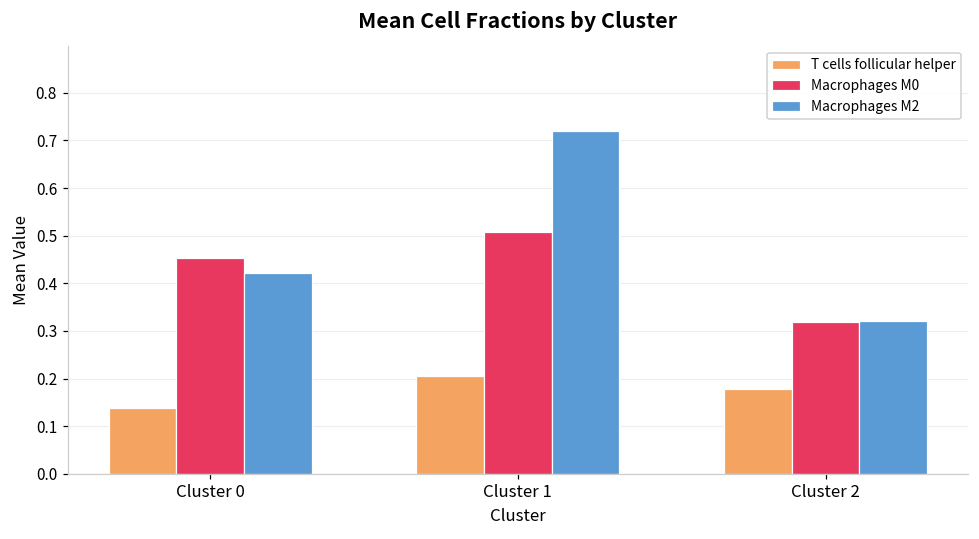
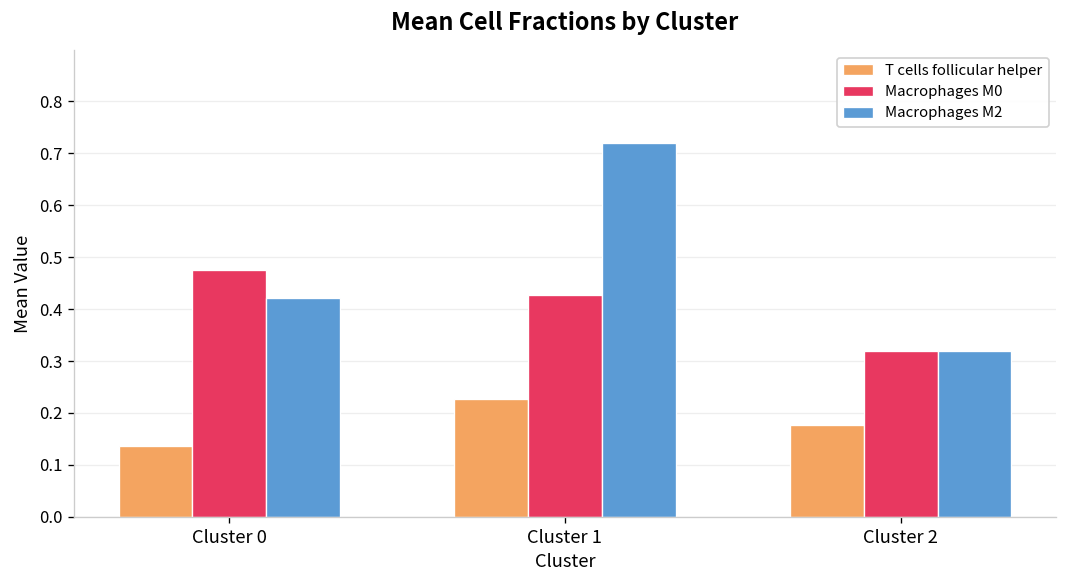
  {
    "T cells follicular helper": {
      "Cluster 0": 0.14,
-     "Cluster 1": 0.20,
+     "Cluster 1": 0.23,
      "Cluster 2": 0.18
    },
    "Macrophages M0": {
-     "Cluster 0": 0.45,
-     "Cluster 1": 0.51,
+     "Cluster 0": 0.48,
+     "Cluster 1": 0.43,
      "Cluster 2": 0.32
    },
    "Macrophages M2": {
      "Cluster 0": 0.42,
      "Cluster 1": 0.72,
      "Cluster 2": 0.32
    }
  }
